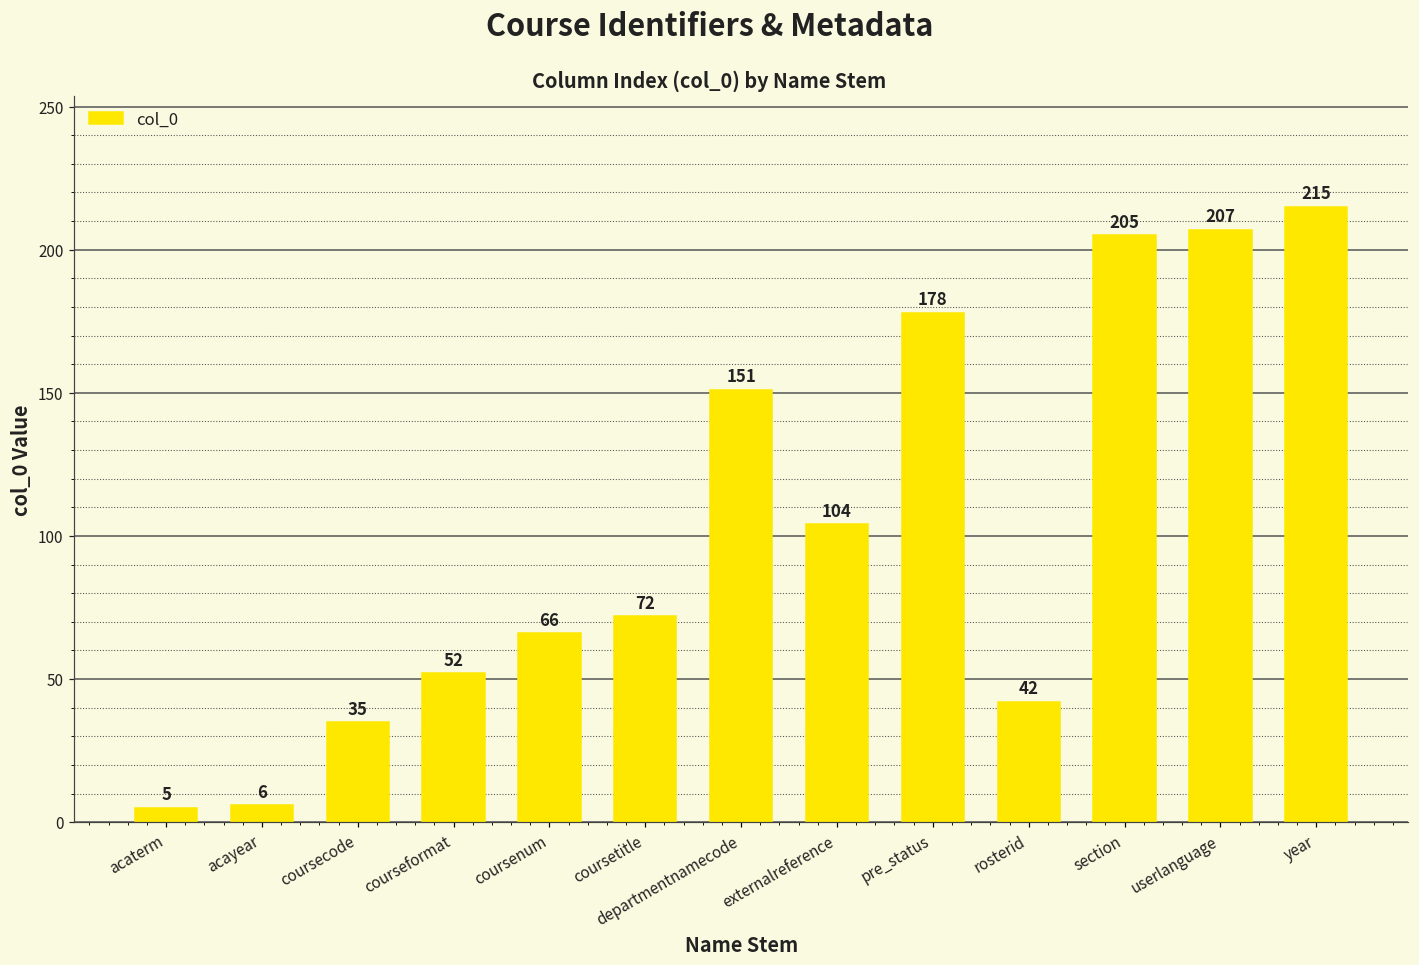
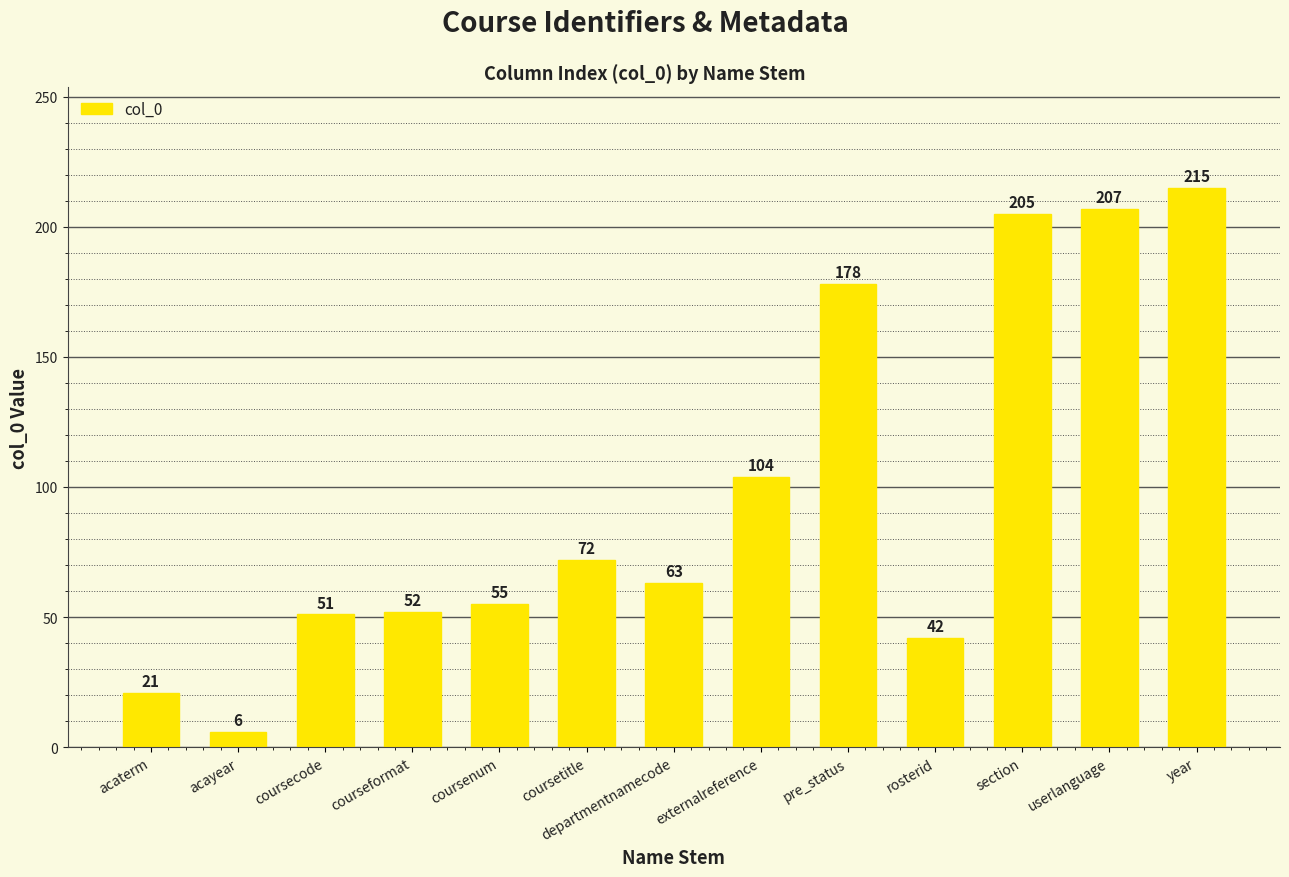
  {
-   "acaterm": 5,
+   "acaterm": 21,
    "acayear": 6,
-   "coursecode": 35,
+   "coursecode": 51,
    "courseformat": 52,
-   "coursenum": 66,
+   "coursenum": 55,
    "coursetitle": 72,
-   "departmentnamecode": 151,
+   "departmentnamecode": 63,
    "externalreference": 104,
    "pre_status": 178,
    "rosterid": 42,
    "section": 205,
    "userlanguage": 207,
    "year": 215
  }
